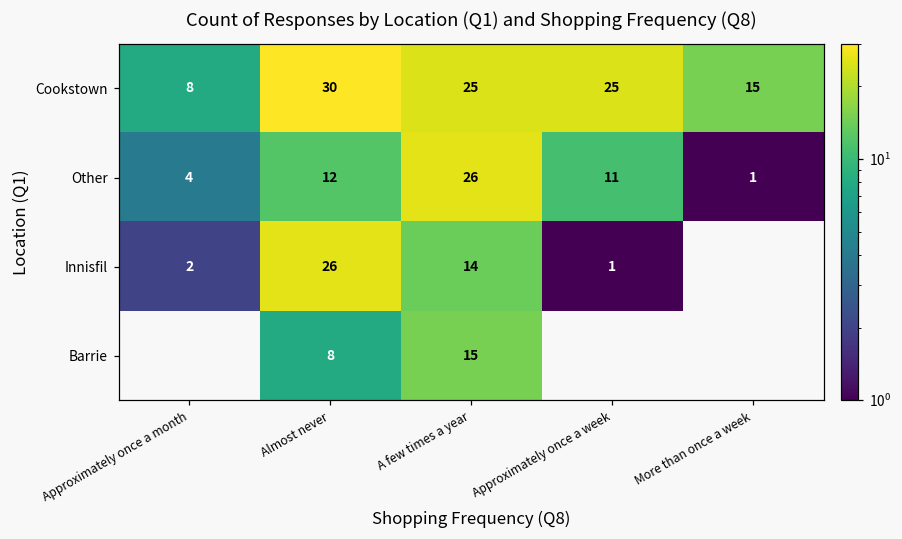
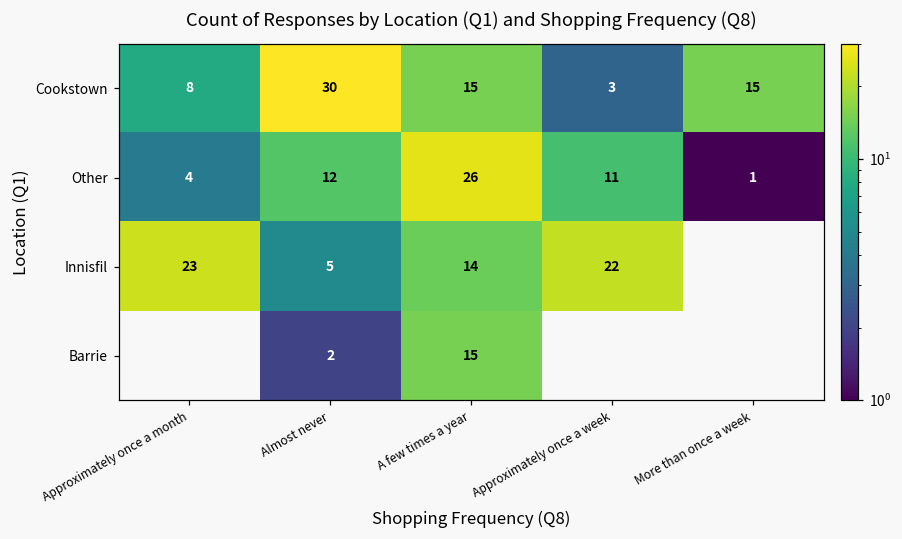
  {
    "Cookstown": {
      "Approximately once a month": 8,
      "Almost never": 30,
-     "A few times a year": 25,
-     "Approximately once a week": 25,
+     "A few times a year": 15,
+     "Approximately once a week": 3,
      "More than once a week": 15
    },
    "Other": {
      "Approximately once a month": 4,
      "Almost never": 12,
      "A few times a year": 26,
      "Approximately once a week": 11,
      "More than once a week": 1
    },
    "Innisfil": {
-     "Approximately once a month": 2,
-     "Almost never": 26,
+     "Approximately once a month": 23,
+     "Almost never": 5,
      "A few times a year": 14,
-     "Approximately once a week": 1
+     "Approximately once a week": 22
    },
    "Barrie": {
-     "Almost never": 8,
+     "Almost never": 2,
      "A few times a year": 15
    }
  }
